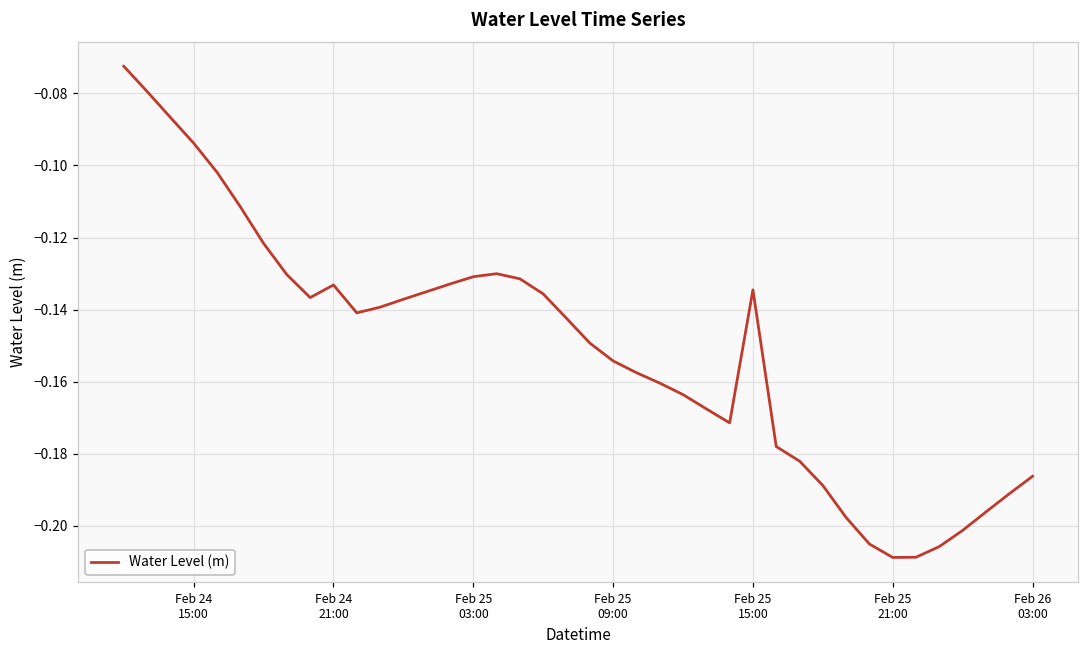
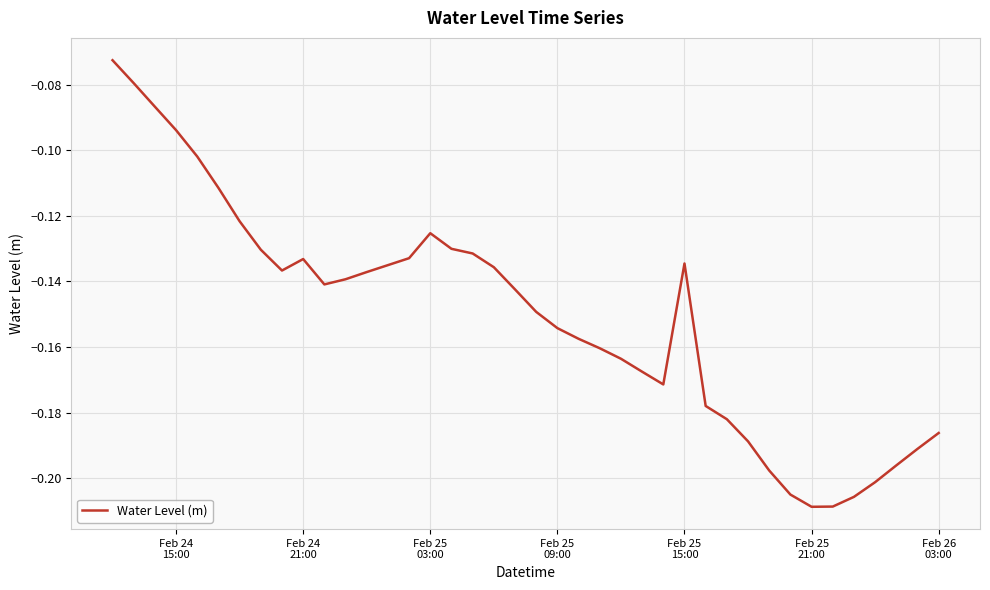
  {
    "Feb 24 15:00": -0.094,
    "Feb 24 21:00": -0.133,
-   "Feb 25 03:00": -0.131,
+   "Feb 25 03:00": -0.125,
    "Feb 25 09:00": -0.154,
    "Feb 25 15:00": -0.135,
    "Feb 25 21:00": -0.209,
    "Feb 26 03:00": -0.186
  }
